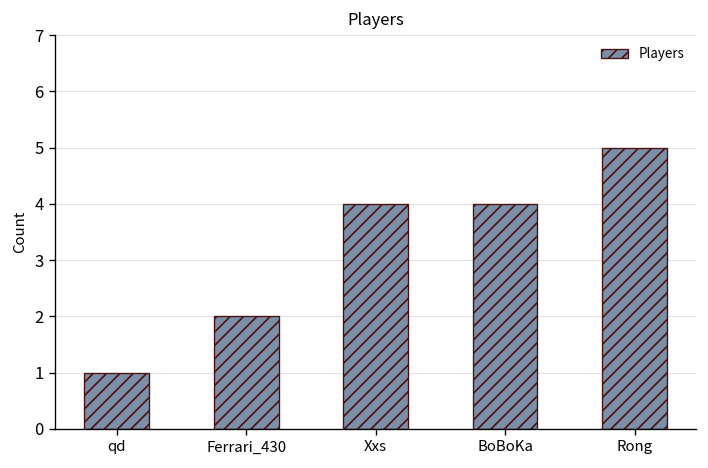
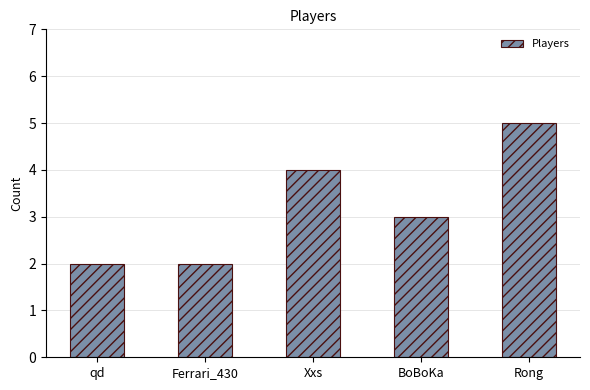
  {
-   "qd": 1,
+   "qd": 2,
    "Ferrari_430": 2,
    "Xxs": 4,
-   "BoBoKa": 4,
+   "BoBoKa": 3,
    "Rong": 5
  }
